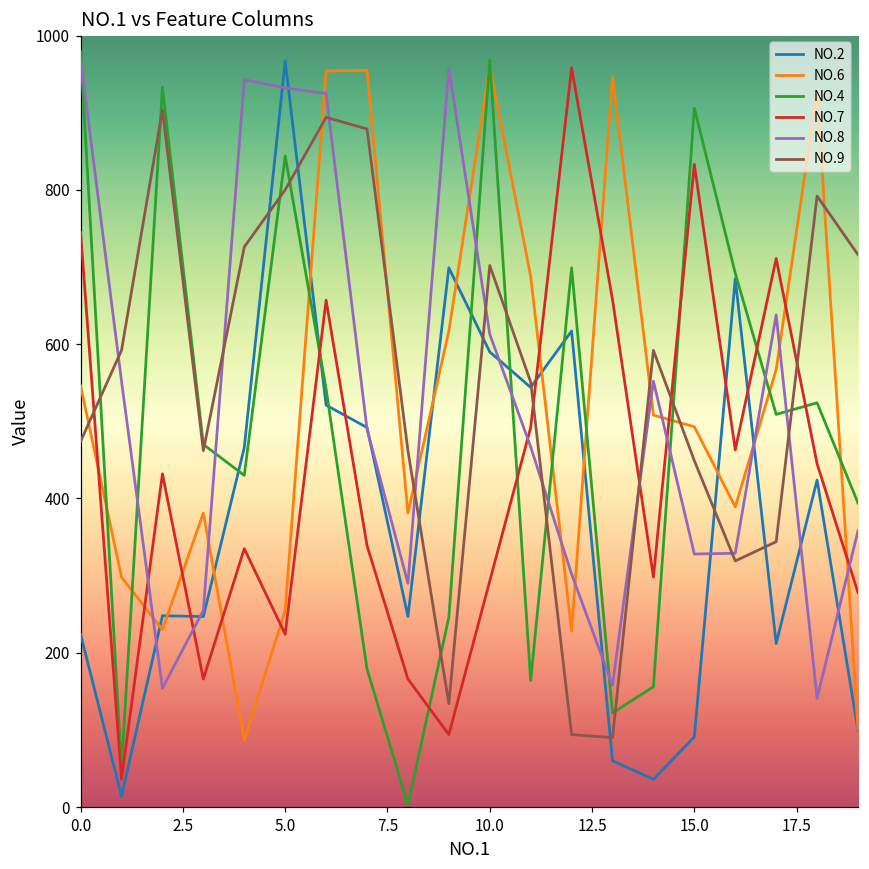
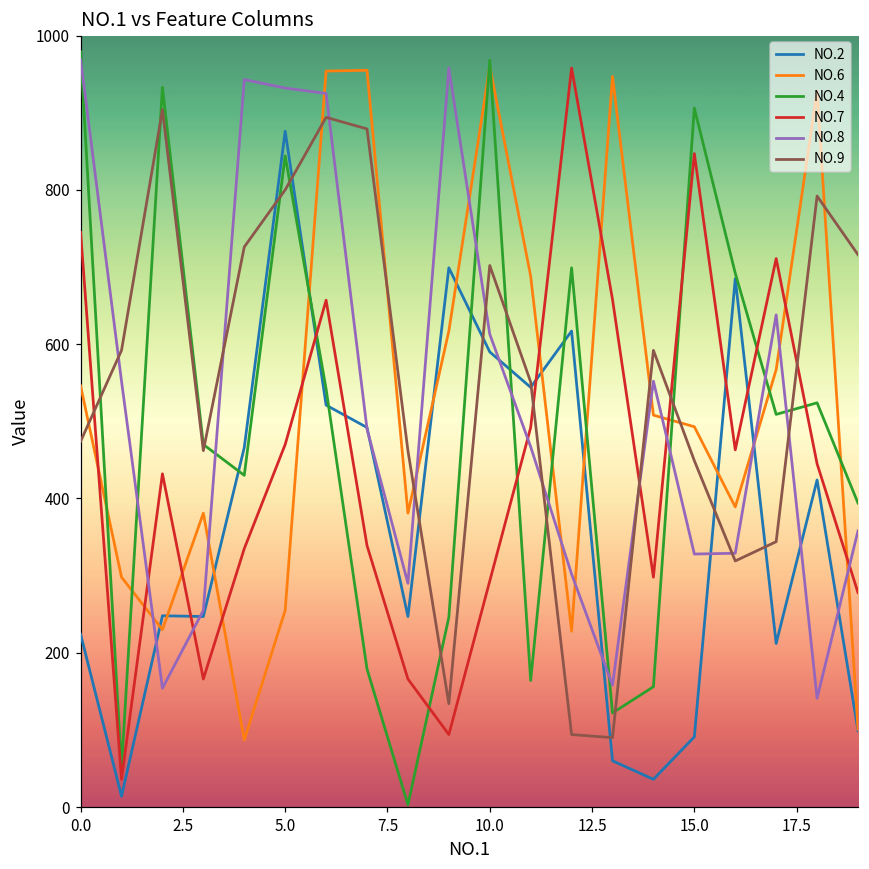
  {
    "NO.2": {
      "0.0": 220,
-     "5.0": 970,
+     "5.0": 880,
      "10.0": 590,
      "15.0": 90
    },
    "NO.6": {
      "0.0": 550,
      "5.0": 260,
      "10.0": 960,
      "15.0": 490
    },
    "NO.4": {
      "0.0": 980,
      "5.0": 840,
      "10.0": 970,
      "15.0": 910
    },
    "NO.7": {
      "0.0": 750,
-     "5.0": 220,
+     "5.0": 470,
      "10.0": 290,
-     "15.0": 830
+     "15.0": 850
    },
    "NO.8": {
      "0.0": 970,
      "5.0": 930,
      "10.0": 610,
      "15.0": 330
    },
    "NO.9": {
      "0.0": 470,
      "5.0": 800,
      "10.0": 700,
      "15.0": 450
    }
  }
